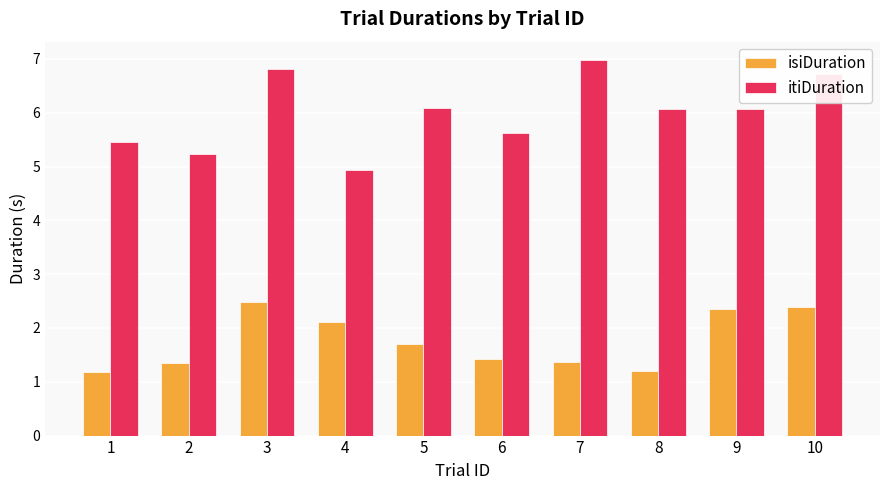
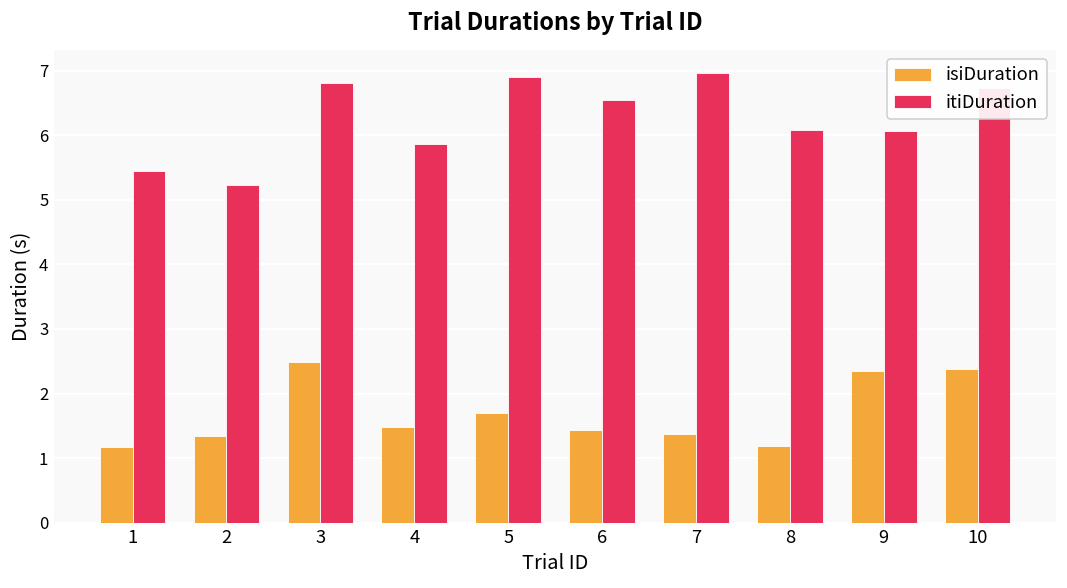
  {
    "isiDuration": {
      "1": 1.2,
      "2": 1.3,
      "3": 2.5,
-     "4": 2.1,
+     "4": 1.5,
      "5": 1.7,
      "6": 1.4,
      "7": 1.4,
      "8": 1.2,
      "9": 2.3,
      "10": 2.4
    },
    "itiDuration": {
      "1": 5.4,
      "2": 5.2,
      "3": 6.8,
-     "4": 4.9,
-     "5": 6.1,
-     "6": 5.6,
+     "4": 5.9,
+     "5": 6.9,
+     "6": 6.5,
      "7": 7.0,
      "8": 6.1,
      "9": 6.1
    }
  }
